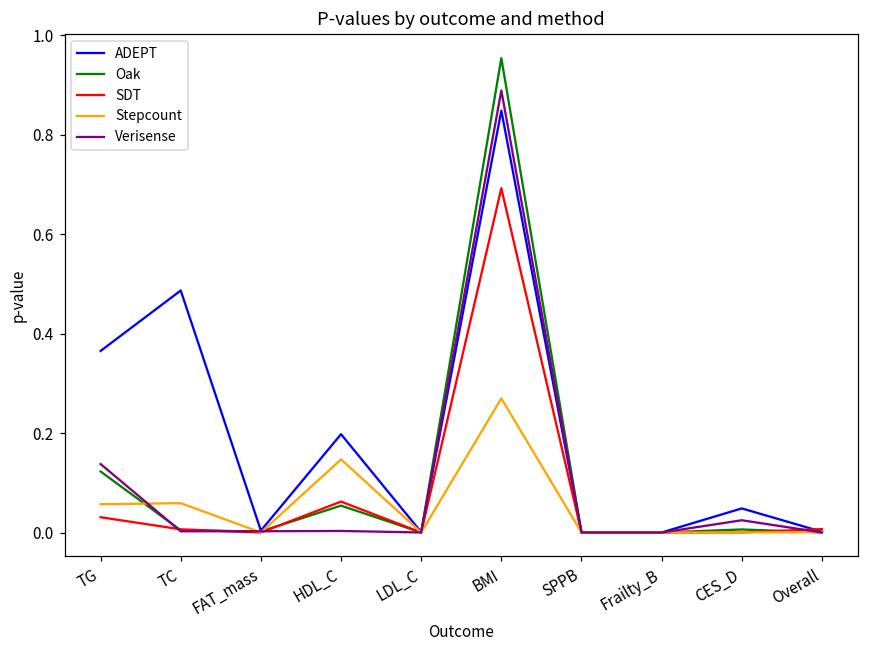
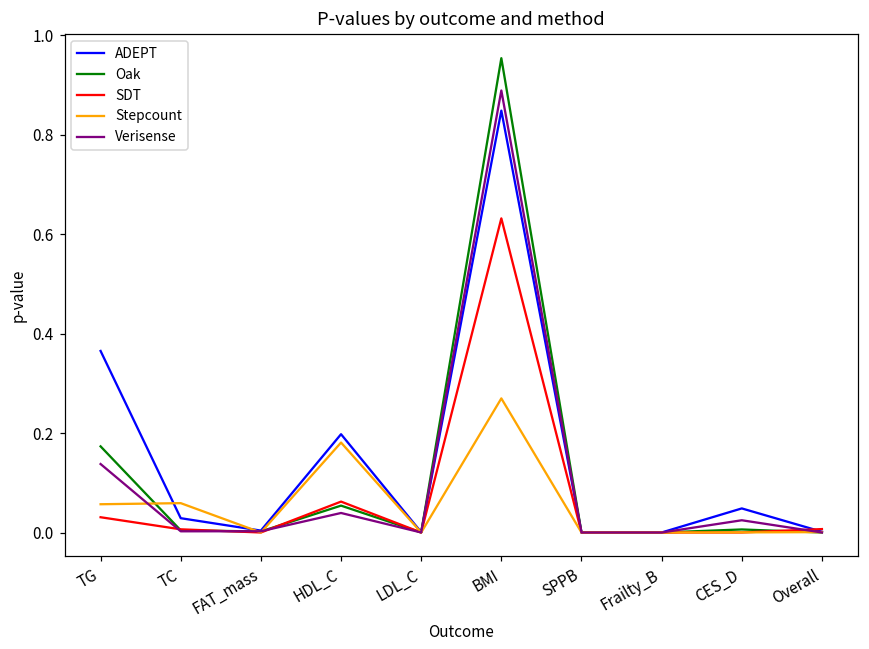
  {
    "ADEPT": {
      "TG": 0.37,
-     "TC": 0.49,
+     "TC": 0.03,
      "HDL_C": 0.20,
      "BMI": 0.85,
      "CES_D": 0.05
    },
    "Oak": {
-     "TG": 0.12,
+     "TG": 0.17,
      "HDL_C": 0.05,
      "BMI": 0.95,
      "CES_D": 0.01
    },
    "SDT": {
      "TG": 0.03,
      "HDL_C": 0.06,
-     "BMI": 0.69
+     "BMI": 0.63
    },
    "Stepcount": {
      "TG": 0.06,
      "TC": 0.06,
-     "HDL_C": 0.15,
+     "HDL_C": 0.18,
      "BMI": 0.27
    },
    "Verisense": {
      "TG": 0.14,
-     "HDL_C": 0.00,
+     "HDL_C": 0.04,
      "BMI": 0.89,
      "CES_D": 0.02
    }
  }
